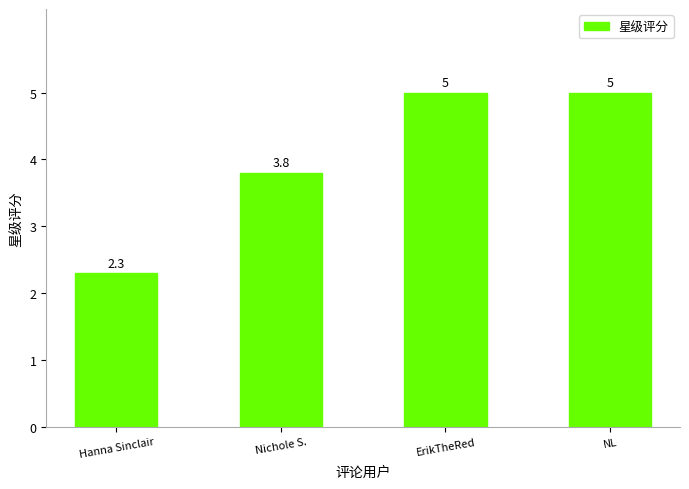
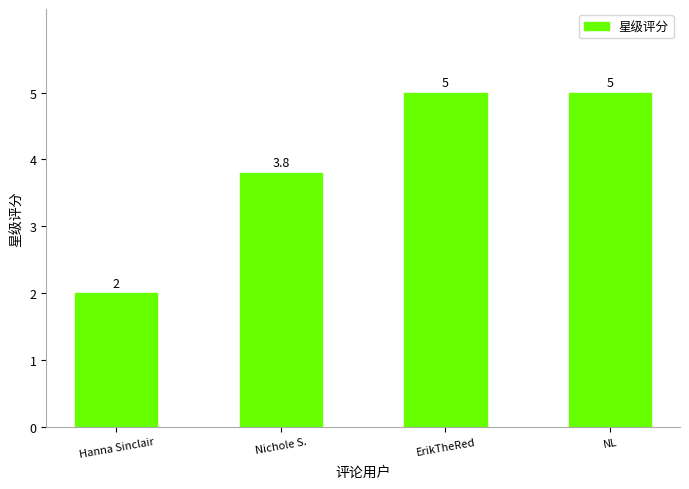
  {
-   "Hanna Sinclair": 2.3,
+   "Hanna Sinclair": 2,
    "Nichole S.": 3.8,
    "ErikTheRed": 5,
    "NL": 5
  }
